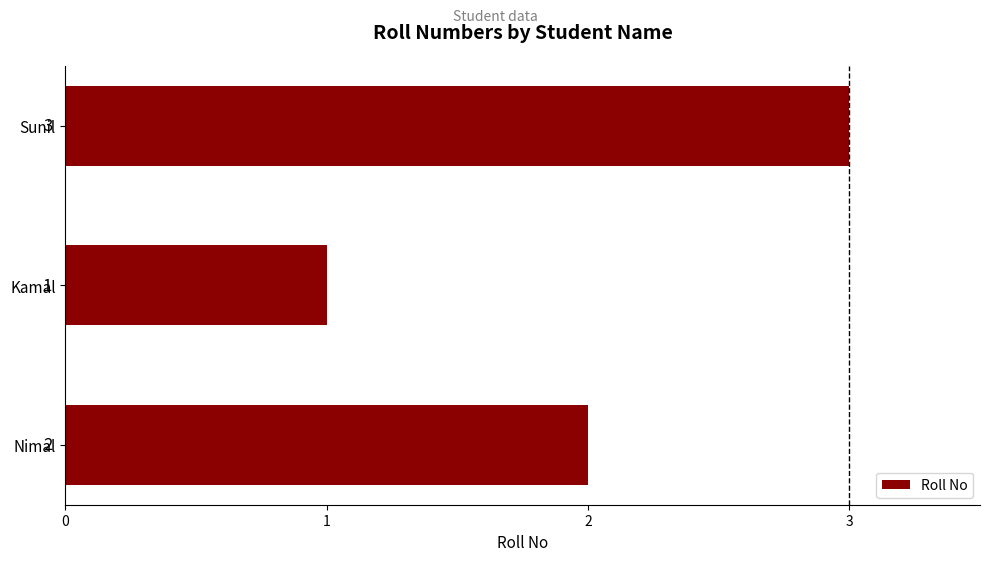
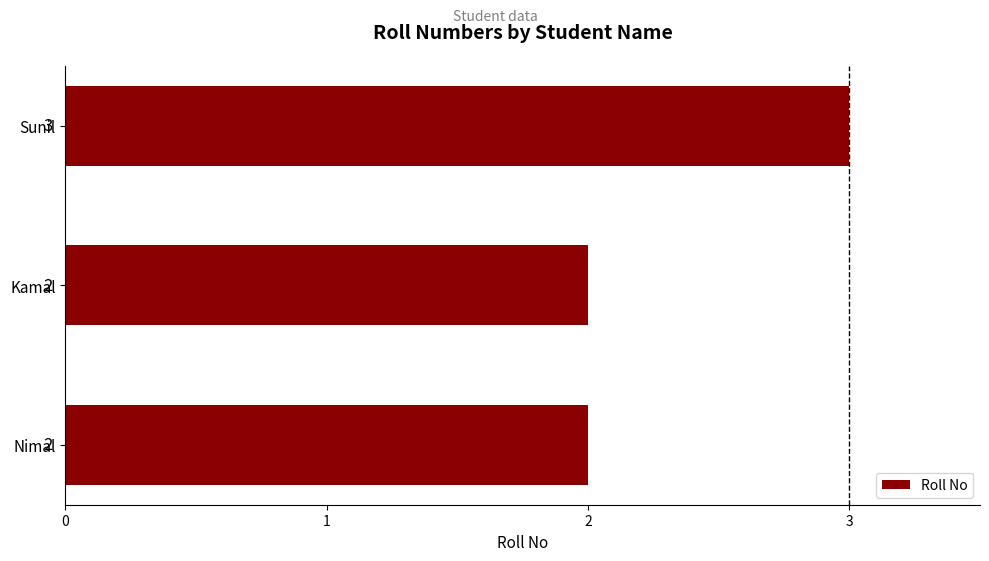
  {
-   "Kamal": 1
+   "Kamal": 2
  }
